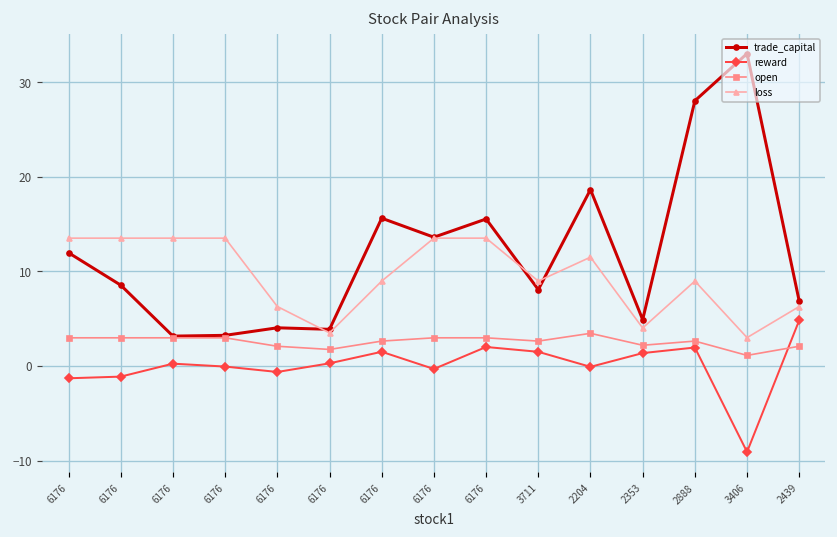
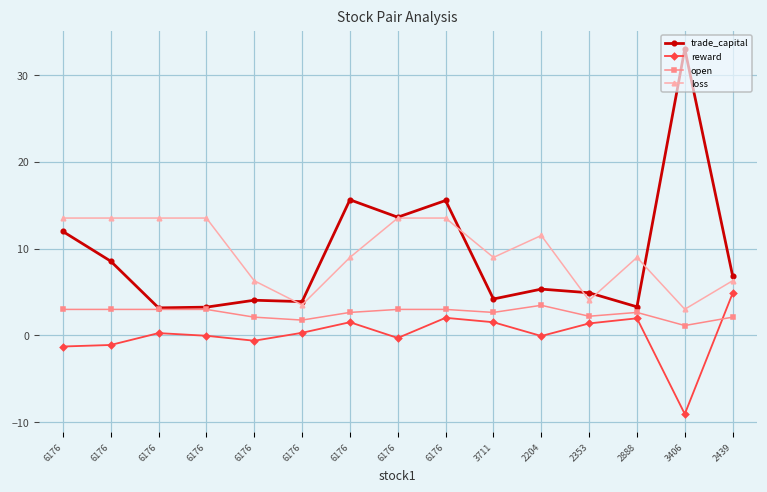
  {
    "trade_capital": {
-     "3711": 8,
-     "2204": 19,
+     "3711": 4,
+     "2204": 5,
      "2353": 5,
-     "2888": 28,
+     "2888": 3,
      "2439": 7
    },
    "reward": {
      "3711": 2,
      "2204": 0,
      "2353": 1,
      "2888": 2,
      "3406": -9,
      "2439": 5
    }
  }
